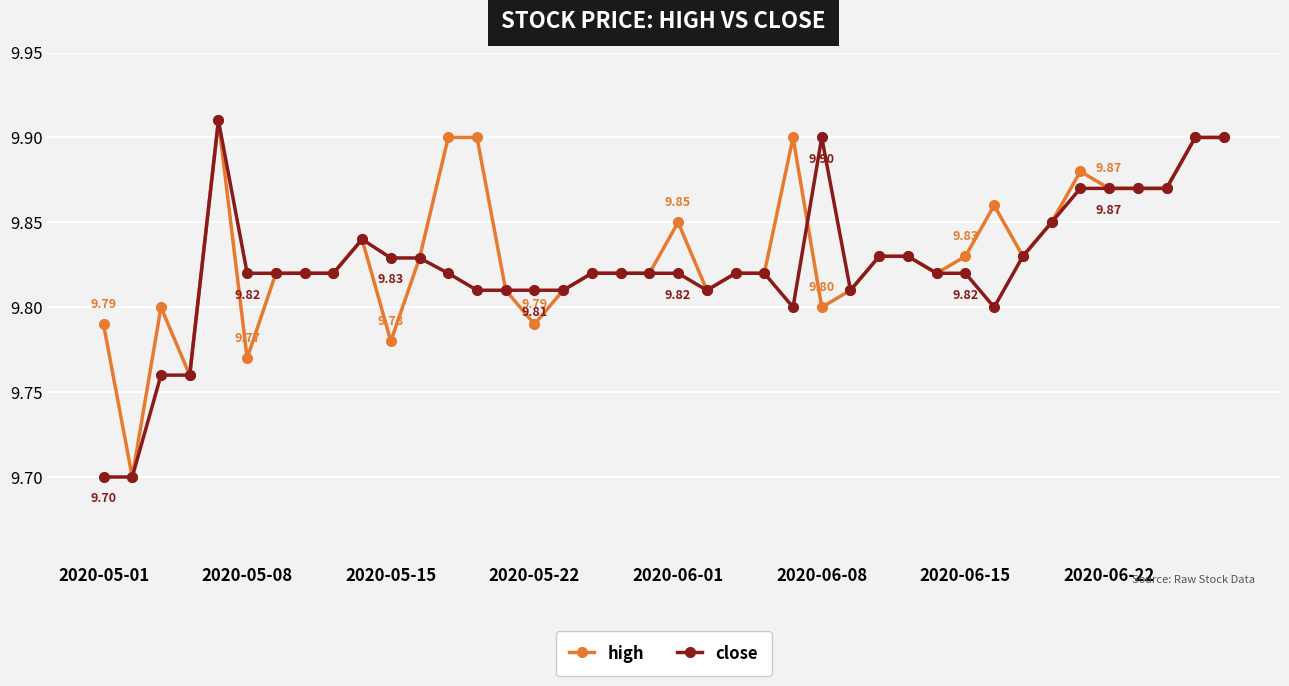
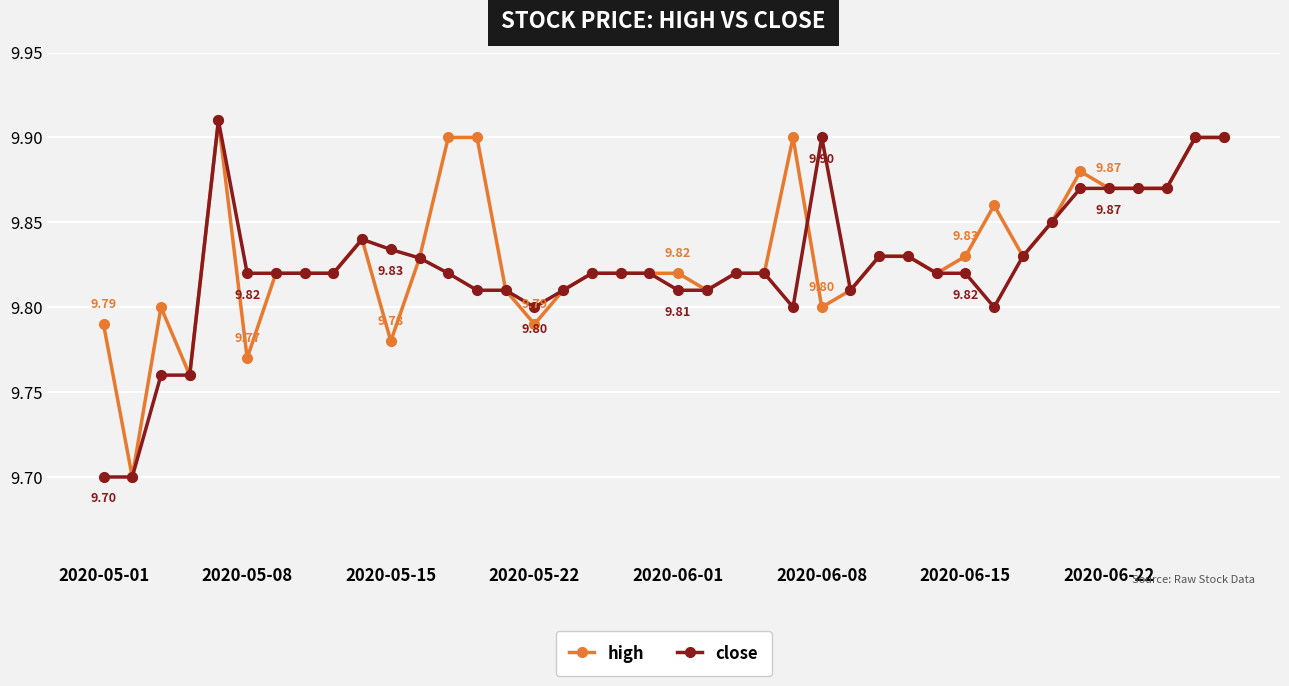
  {
    "high": {
      "2020-05-01": 9.79,
      "2020-05-08": 9.77,
      "2020-05-15": 9.78,
-     "2020-06-01": 9.85,
+     "2020-06-01": 9.82,
      "2020-06-08": 9.80,
      "2020-06-15": 9.83
    },
    "close": {
      "2020-05-01": 9.70,
      "2020-05-08": 9.82,
-     "2020-05-15": 9.829,
-     "2020-05-22": 9.81,
-     "2020-06-01": 9.82,
+     "2020-05-15": 9.834,
+     "2020-05-22": 9.80,
+     "2020-06-01": 9.81,
      "2020-06-08": 9.90,
      "2020-06-15": 9.82
    }
  }
